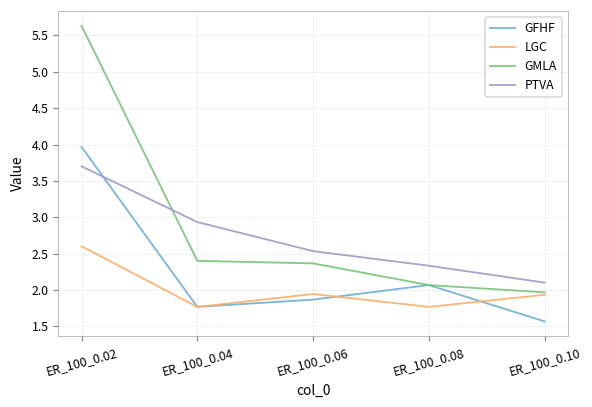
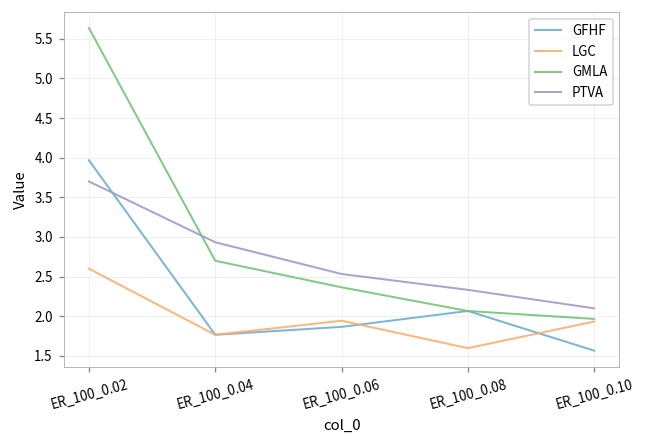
  {
    "LGC": {
      "ER_100_0.02": 2.6,
      "ER_100_0.06": 1.9,
-     "ER_100_0.08": 1.8
+     "ER_100_0.08": 1.6
    },
    "GMLA": {
      "ER_100_0.02": 5.6,
-     "ER_100_0.04": 2.4,
+     "ER_100_0.04": 2.7,
      "ER_100_0.06": 2.4
    }
  }
